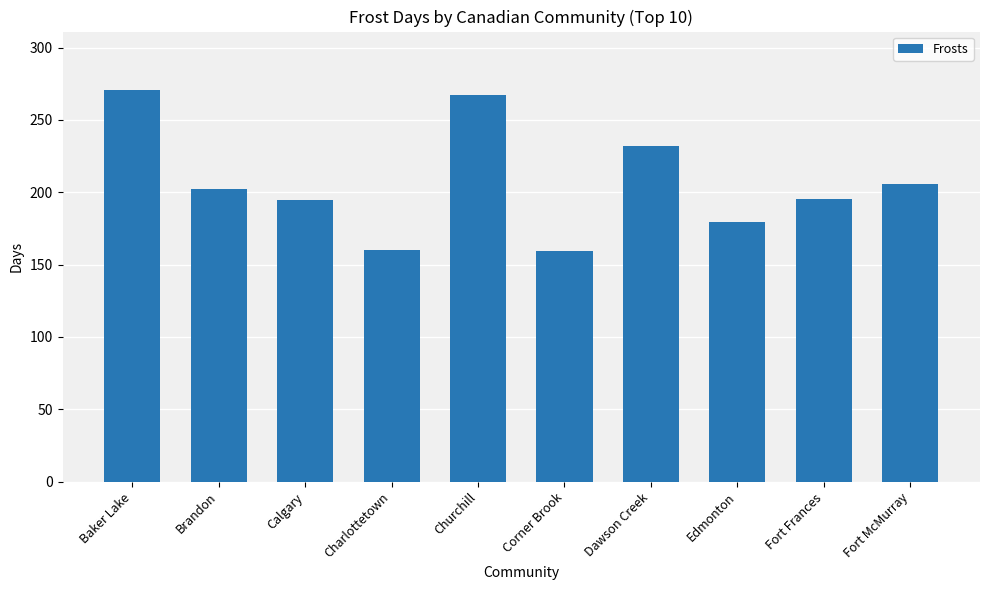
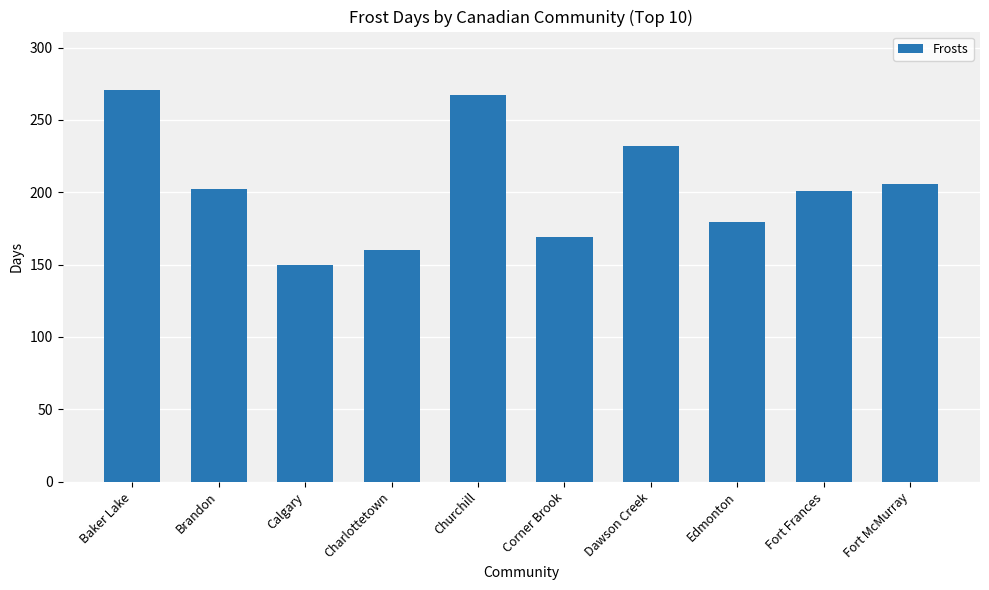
  {
    "Baker Lake": 271,
    "Brandon": 202,
-   "Calgary": 194,
+   "Calgary": 150,
    "Charlottetown": 160,
    "Churchill": 267,
-   "Corner Brook": 159,
+   "Corner Brook": 169,
    "Dawson Creek": 232,
    "Edmonton": 180,
-   "Fort Frances": 195,
+   "Fort Frances": 201,
    "Fort McMurray": 205
  }
